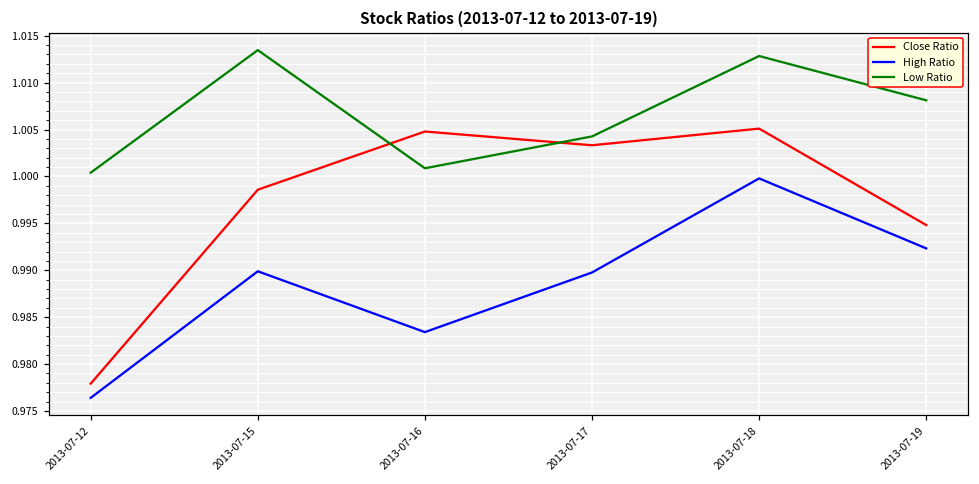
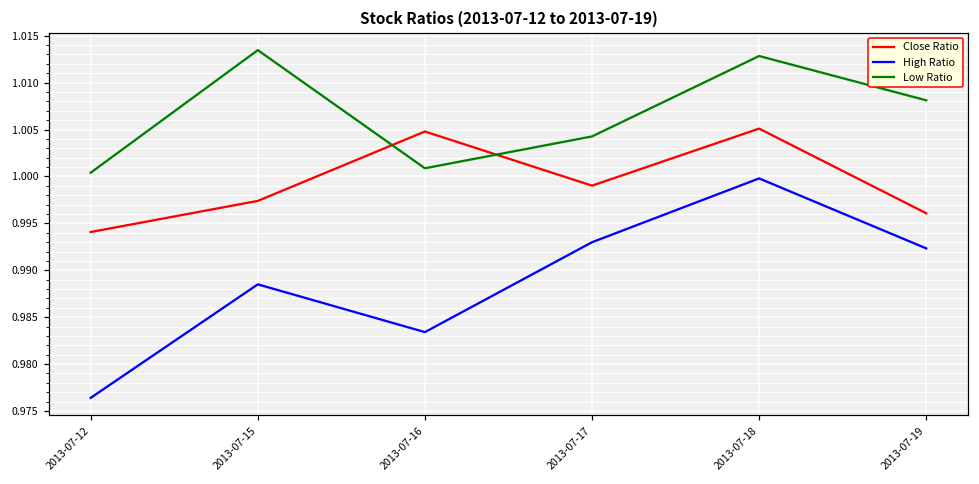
  {
    "Close Ratio": {
-     "2013-07-12": 0.978,
-     "2013-07-15": 0.999,
+     "2013-07-12": 0.994,
+     "2013-07-15": 0.997,
      "2013-07-16": 1.005,
-     "2013-07-17": 1.003,
+     "2013-07-17": 0.999,
      "2013-07-18": 1.005,
-     "2013-07-19": 0.995
+     "2013-07-19": 0.996
    },
    "High Ratio": {
      "2013-07-12": 0.976,
-     "2013-07-15": 0.990,
+     "2013-07-15": 0.989,
      "2013-07-16": 0.983,
-     "2013-07-17": 0.990,
+     "2013-07-17": 0.993,
      "2013-07-18": 1.000,
      "2013-07-19": 0.992
    },
    "Low Ratio": {
      "2013-07-12": 1.000,
      "2013-07-15": 1.013,
      "2013-07-16": 1.001,
      "2013-07-17": 1.004,
      "2013-07-18": 1.013,
      "2013-07-19": 1.008
    }
  }
